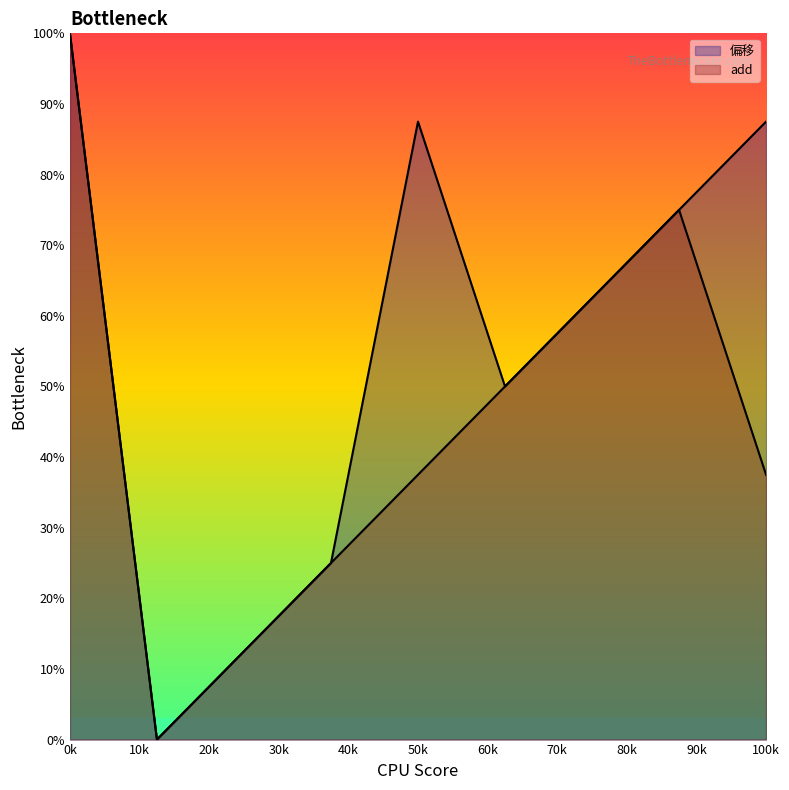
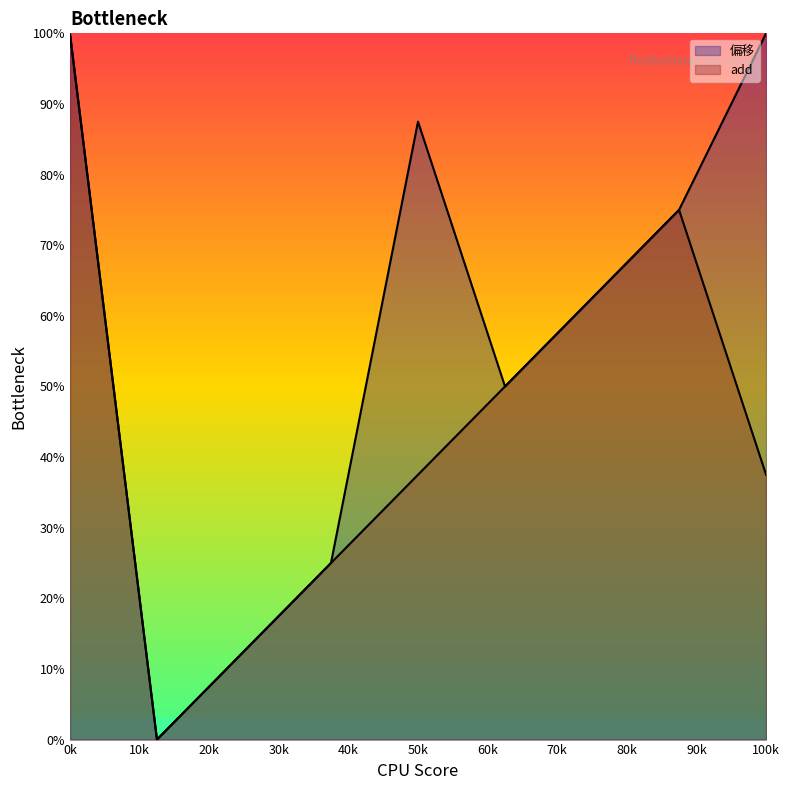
  {
    "偏移": {
      "50k": "87%",
-     "100k": "87%"
+     "100k": "100%"
    },
    "add": {
      "50k": "37%",
      "100k": "37%"
    }
  }
